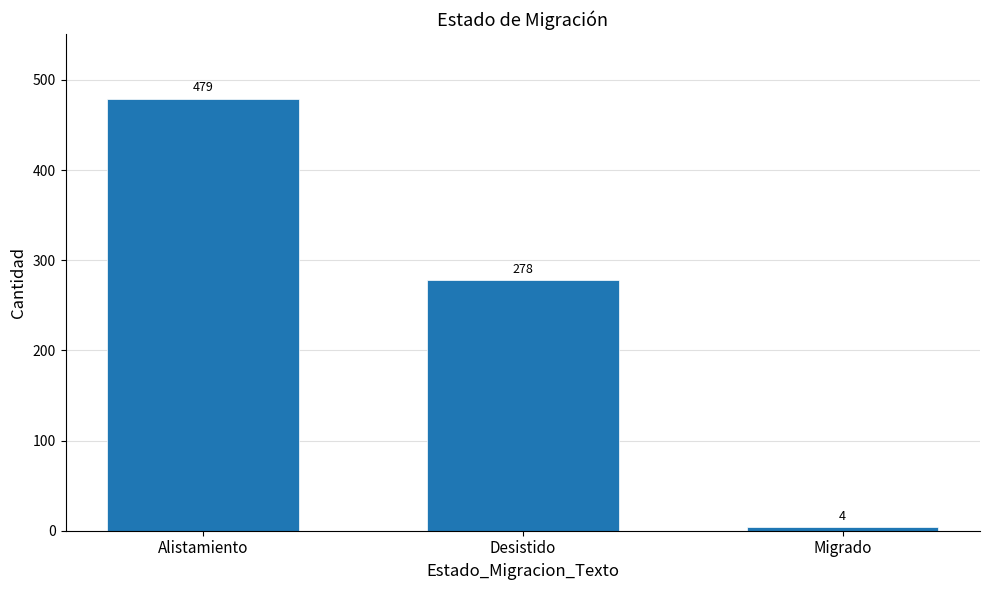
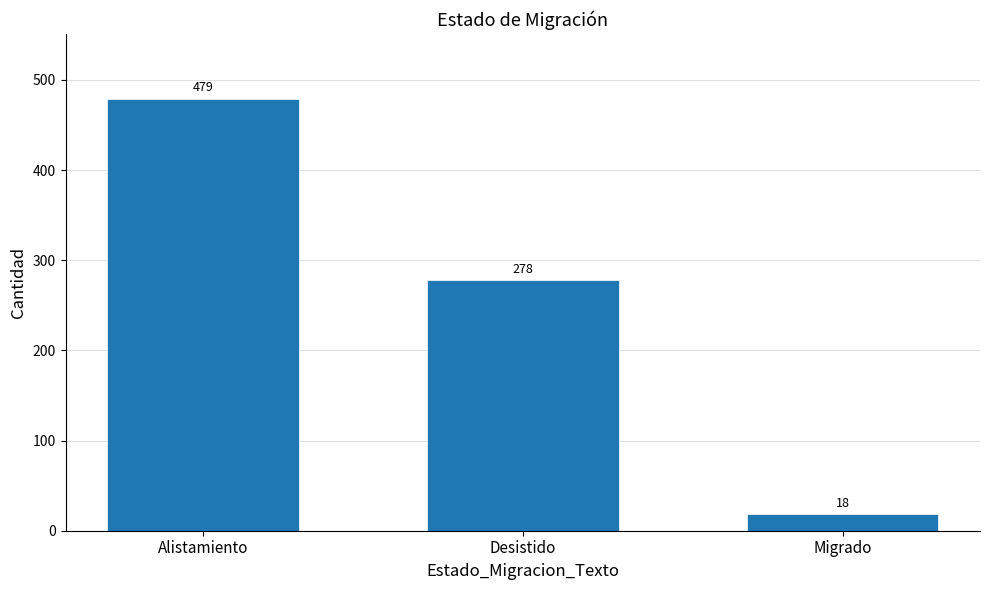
  {
    "Alistamiento": 479,
    "Desistido": 278,
-   "Migrado": 4
+   "Migrado": 18
  }
